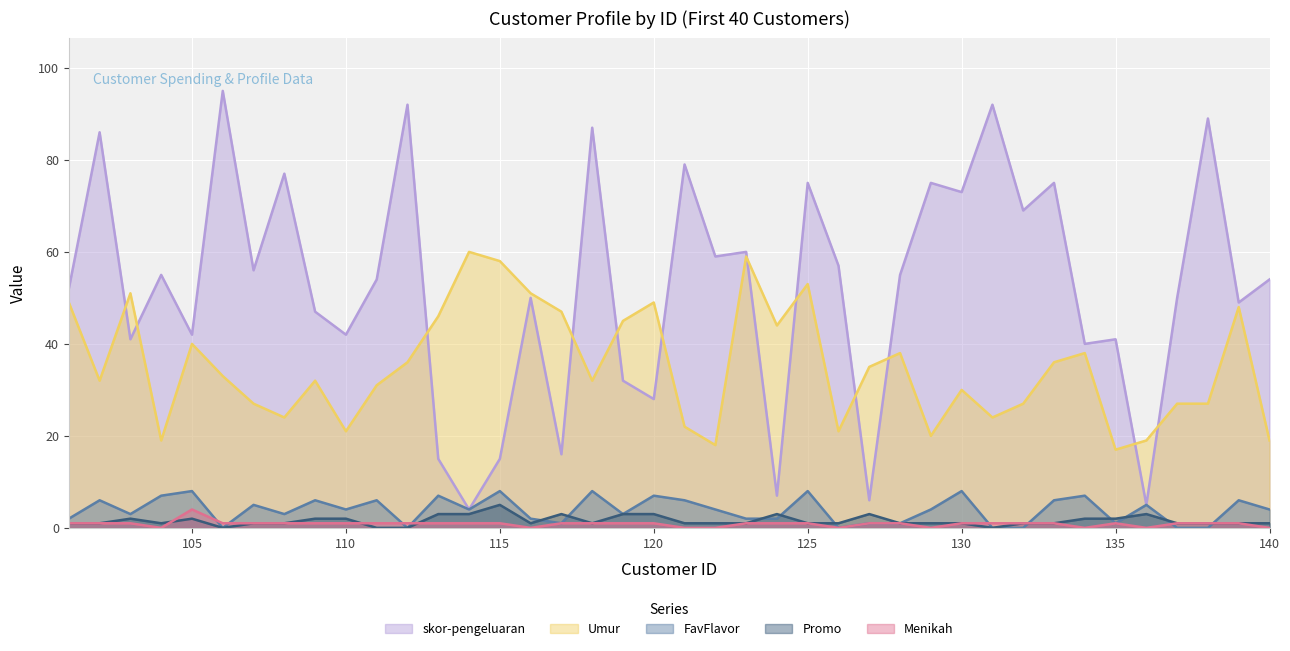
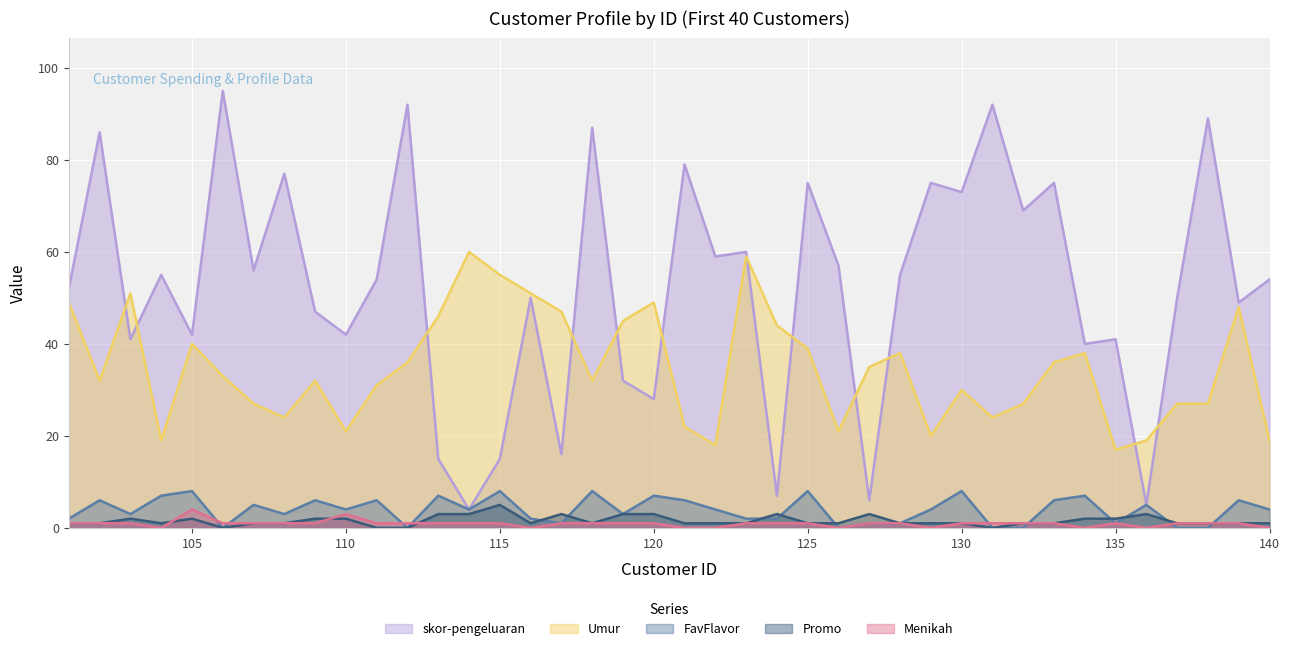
  {
    "skor-pengeluaran": {
      "105": 42,
      "110": 42,
      "115": 15,
      "120": 28,
      "125": 75,
      "130": 73,
      "135": 41,
      "140": 54
    },
    "Umur": {
      "105": 40,
      "110": 21,
-     "115": 58,
+     "115": 55,
      "120": 49,
-     "125": 53,
+     "125": 39,
      "130": 30,
      "135": 17,
      "140": 19
    },
    "Menikah": {
      "105": 4,
-     "110": 1,
+     "110": 3,
      "115": 1,
      "120": 1,
      "140": 0
    }
  }
